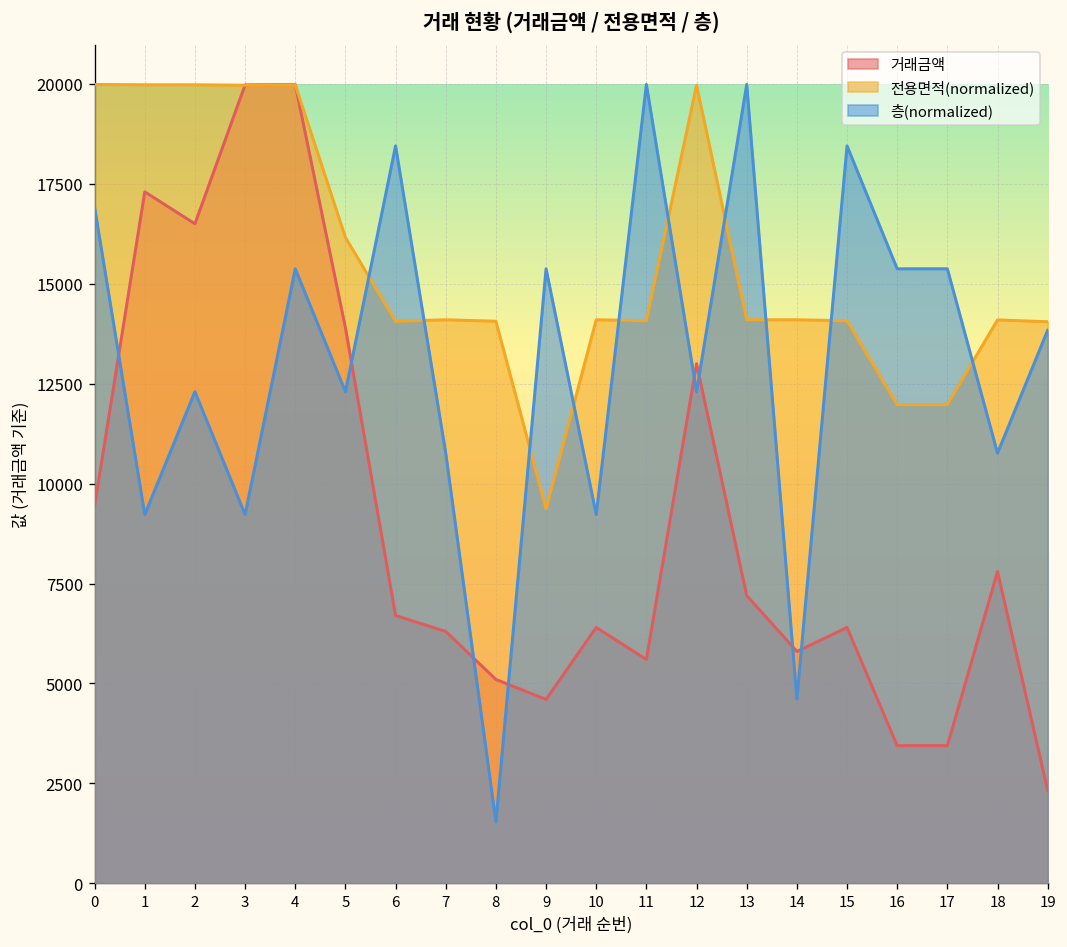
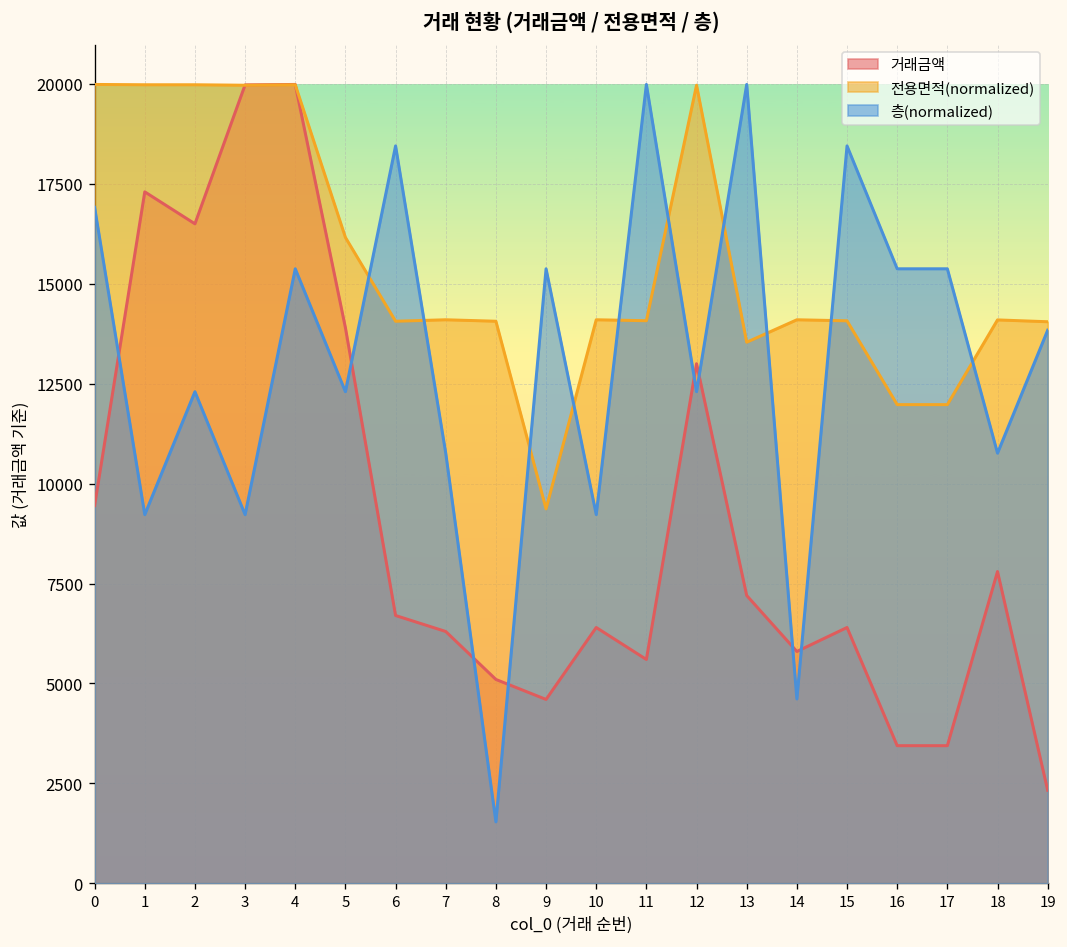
  {
    "거래금액": {
      "0": 9500,
      "1": 17300,
      "2": 16500,
      "5": 13900,
      "6": 6700,
      "7": 6300,
      "8": 5100,
      "9": 4600,
      "10": 6400,
      "11": 5600,
      "12": 13000,
      "13": 7200,
      "14": 5800,
      "15": 6400,
      "16": 3400,
      "17": 3400,
      "18": 7800,
      "19": 2300
    },
    "전용면적(normalized)": {
      "0": 20000,
      "1": 20000,
      "2": 20000,
      "5": 16200,
      "6": 14100,
      "7": 14100,
      "8": 14100,
      "9": 9400,
      "10": 14100,
      "11": 14100,
      "12": 20000,
-     "13": 14100,
+     "13": 13500,
      "14": 14100,
      "15": 14100,
      "16": 12000,
      "17": 12000,
      "18": 14100,
      "19": 14000
    },
    "층(normalized)": {
      "0": 16900,
      "1": 9200,
      "2": 12300,
      "3": 9200,
      "4": 15400,
      "5": 12300,
      "6": 18400,
      "7": 10800,
      "8": 1500,
      "9": 15400,
      "10": 9200,
      "11": 20000,
      "12": 12300,
      "13": 20000,
      "14": 4600,
      "15": 18400,
      "16": 15400,
      "17": 15400,
      "18": 10800,
      "19": 13800
    }
  }
